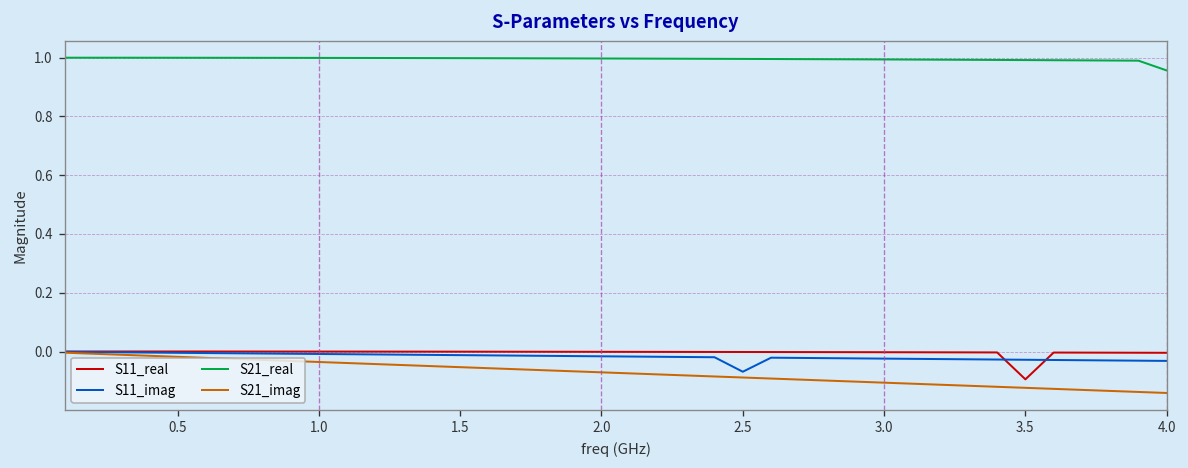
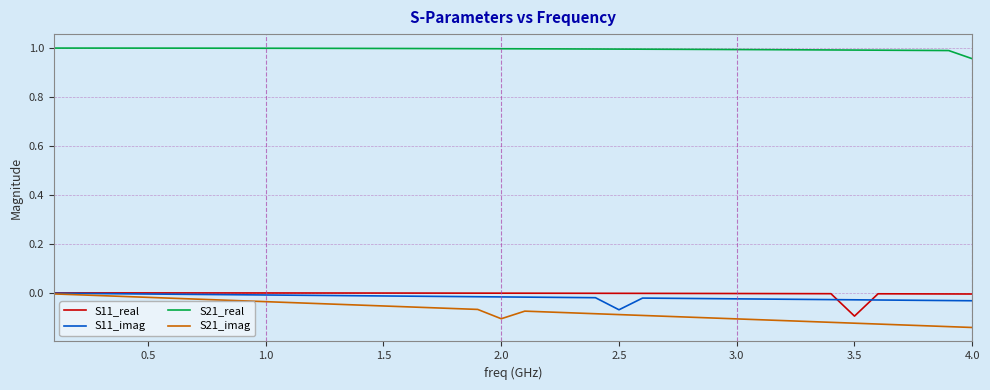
  {
    "S11_real": {
      "1.5": 0.00,
      "2.0": 0.00,
      "2.5": 0.00,
      "3.0": 0.00,
      "3.5": -0.09,
      "4.0": 0.00
    },
    "S11_imag": {
      "1.5": -0.01,
      "2.0": -0.02,
      "2.5": -0.07,
      "3.0": -0.02,
      "3.5": -0.03,
      "4.0": -0.03
    },
    "S21_real": {
      "0.5": 1.00,
      "1.0": 1.00,
      "1.5": 1.00,
      "2.0": 1.00,
      "2.5": 1.00,
      "3.0": 0.99,
      "3.5": 0.99,
      "4.0": 0.96
    },
    "S21_imag": {
      "0.5": -0.02,
      "1.0": -0.04,
      "1.5": -0.05,
-     "2.0": -0.07,
+     "2.0": -0.10,
      "2.5": -0.09,
      "3.0": -0.11,
      "3.5": -0.12,
      "4.0": -0.14
    }
  }
